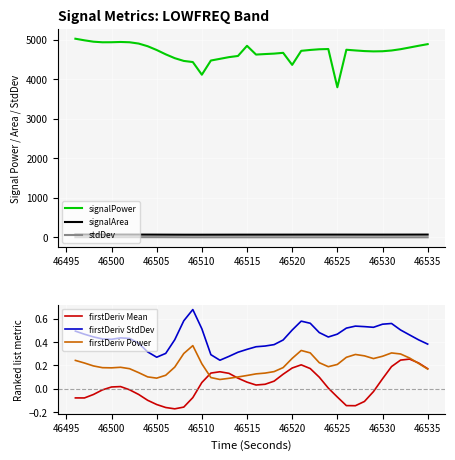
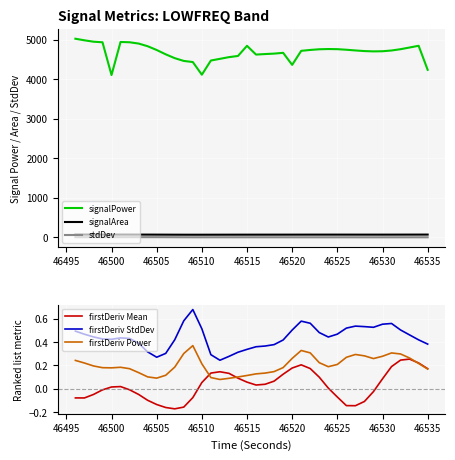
  {
    "Signal Metrics: LOWFREQ Band": {
      "signalPower": {
-       "46500": 4900,
+       "46500": 4100,
        "46505": 4700,
        "46510": 4100,
        "46515": 4800,
        "46520": 4400,
-       "46525": 3800,
+       "46525": 4800,
        "46530": 4700,
-       "46535": 4900
+       "46535": 4200
      },
      "signalArea": {
        "46515": 100,
        "46520": 100,
        "46525": 100,
        "46530": 100,
        "46535": 100
      },
      "stdDev": {
        "46515": 0,
        "46520": 0,
        "46525": 0,
        "46530": 0,
        "46535": 0
      }
    }
  }
